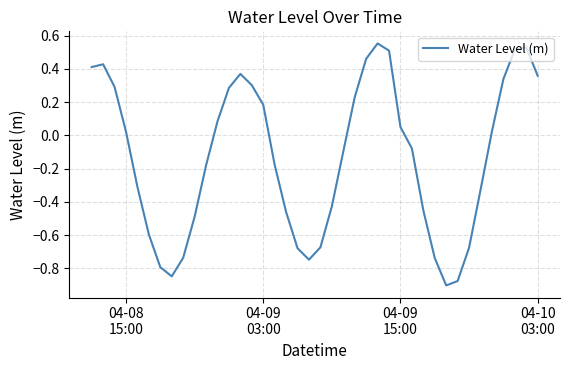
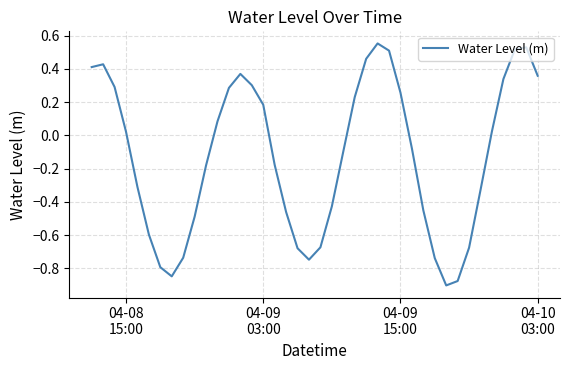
  {
    "04-08 15:00": 0.02,
    "04-09 03:00": 0.18,
-   "04-09 15:00": 0.05,
+   "04-09 15:00": 0.26,
    "04-10 03:00": 0.36
  }
